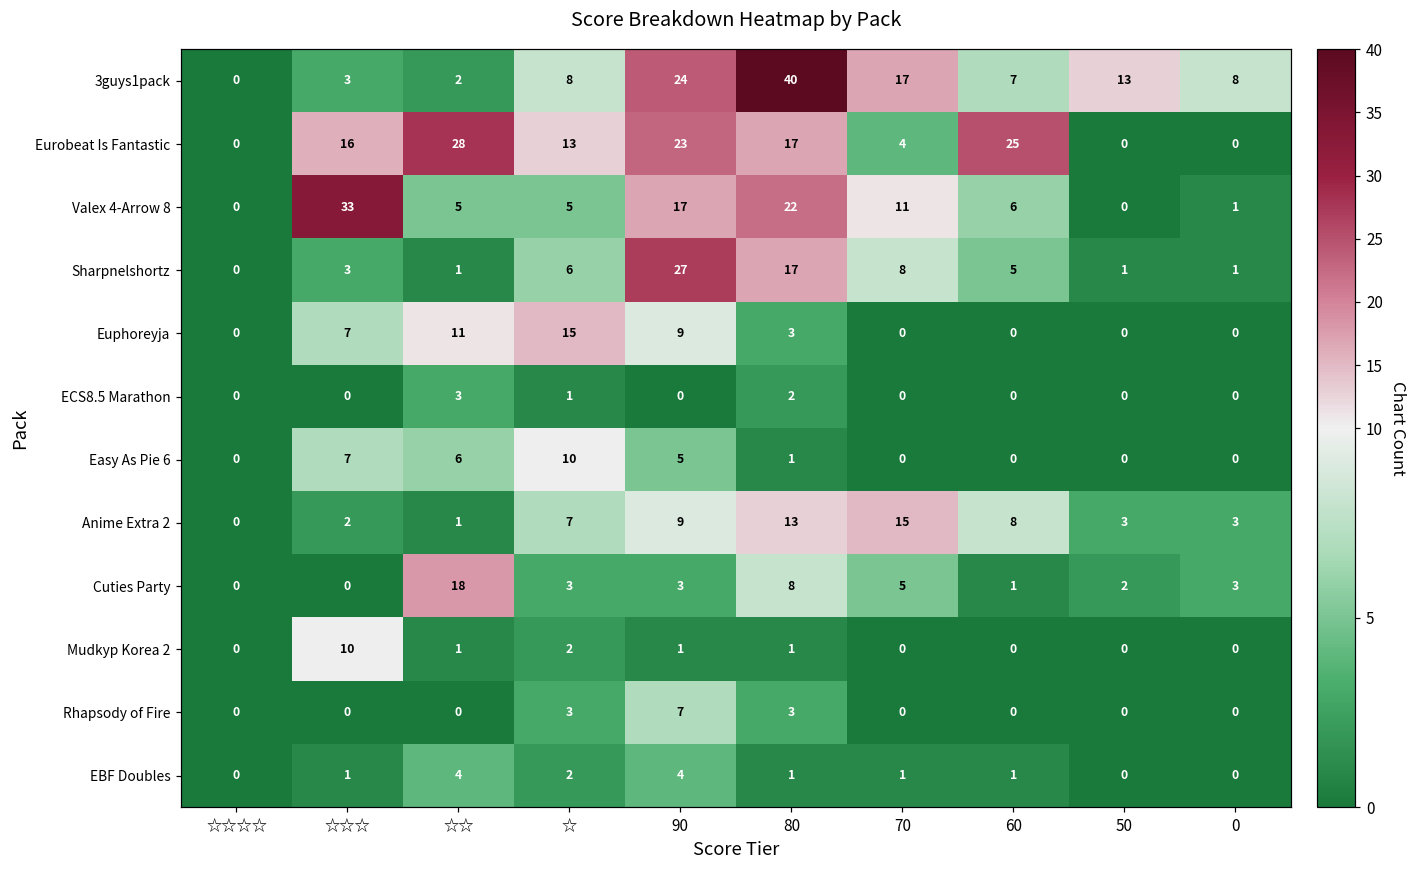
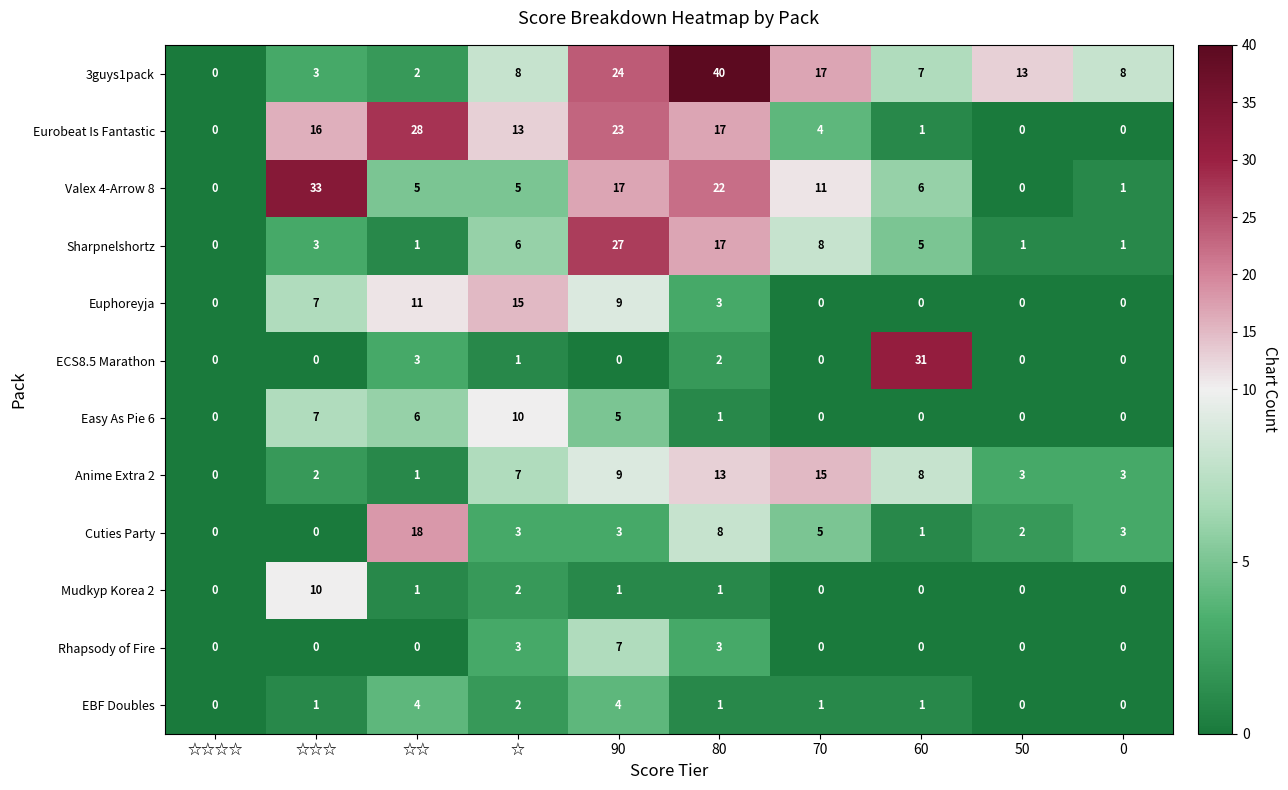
  {
    "3guys1pack": {
      "☆☆☆☆": 0,
      "☆☆☆": 3,
      "☆☆": 2,
      "☆": 8,
      "90": 24,
      "80": 40,
      "70": 17,
      "60": 7,
      "50": 13,
      "0": 8
    },
    "Eurobeat Is Fantastic": {
      "☆☆☆☆": 0,
      "☆☆☆": 16,
      "☆☆": 28,
      "☆": 13,
      "90": 23,
      "80": 17,
      "70": 4,
-     "60": 25,
+     "60": 1,
      "50": 0,
      "0": 0
    },
    "Valex 4-Arrow 8": {
      "☆☆☆☆": 0,
      "☆☆☆": 33,
      "☆☆": 5,
      "☆": 5,
      "90": 17,
      "80": 22,
      "70": 11,
      "60": 6,
      "50": 0,
      "0": 1
    },
    "Sharpnelshortz": {
      "☆☆☆☆": 0,
      "☆☆☆": 3,
      "☆☆": 1,
      "☆": 6,
      "90": 27,
      "80": 17,
      "70": 8,
      "60": 5,
      "50": 1,
      "0": 1
    },
    "Euphoreyja": {
      "☆☆☆☆": 0,
      "☆☆☆": 7,
      "☆☆": 11,
      "☆": 15,
      "90": 9,
      "80": 3,
      "70": 0,
      "60": 0,
      "50": 0,
      "0": 0
    },
    "ECS8.5 Marathon": {
      "☆☆☆☆": 0,
      "☆☆☆": 0,
      "☆☆": 3,
      "☆": 1,
      "90": 0,
      "80": 2,
      "70": 0,
-     "60": 0,
+     "60": 31,
      "50": 0,
      "0": 0
    },
    "Easy As Pie 6": {
      "☆☆☆☆": 0,
      "☆☆☆": 7,
      "☆☆": 6,
      "☆": 10,
      "90": 5,
      "80": 1,
      "70": 0,
      "60": 0,
      "50": 0,
      "0": 0
    },
    "Anime Extra 2": {
      "☆☆☆☆": 0,
      "☆☆☆": 2,
      "☆☆": 1,
      "☆": 7,
      "90": 9,
      "80": 13,
      "70": 15,
      "60": 8,
      "50": 3,
      "0": 3
    },
    "Cuties Party": {
      "☆☆☆☆": 0,
      "☆☆☆": 0,
      "☆☆": 18,
      "☆": 3,
      "90": 3,
      "80": 8,
      "70": 5,
      "60": 1,
      "50": 2,
      "0": 3
    },
    "Mudkyp Korea 2": {
      "☆☆☆☆": 0,
      "☆☆☆": 10,
      "☆☆": 1,
      "☆": 2,
      "90": 1,
      "80": 1,
      "70": 0,
      "60": 0,
      "50": 0,
      "0": 0
    },
    "Rhapsody of Fire": {
      "☆☆☆☆": 0,
      "☆☆☆": 0,
      "☆☆": 0,
      "☆": 3,
      "90": 7,
      "80": 3,
      "70": 0,
      "60": 0,
      "50": 0,
      "0": 0
    },
    "EBF Doubles": {
      "☆☆☆☆": 0,
      "☆☆☆": 1,
      "☆☆": 4,
      "☆": 2,
      "90": 4,
      "80": 1,
      "70": 1,
      "60": 1,
      "50": 0,
      "0": 0
    }
  }
